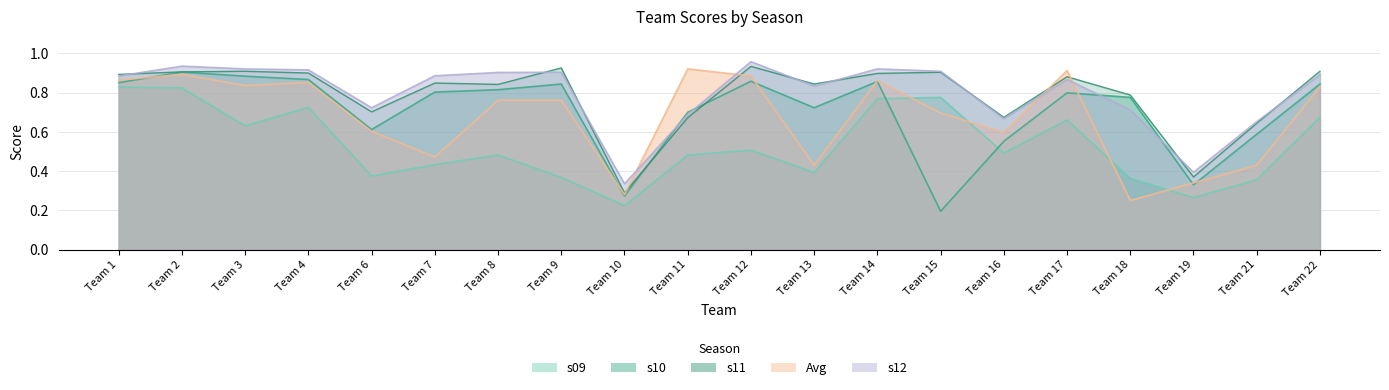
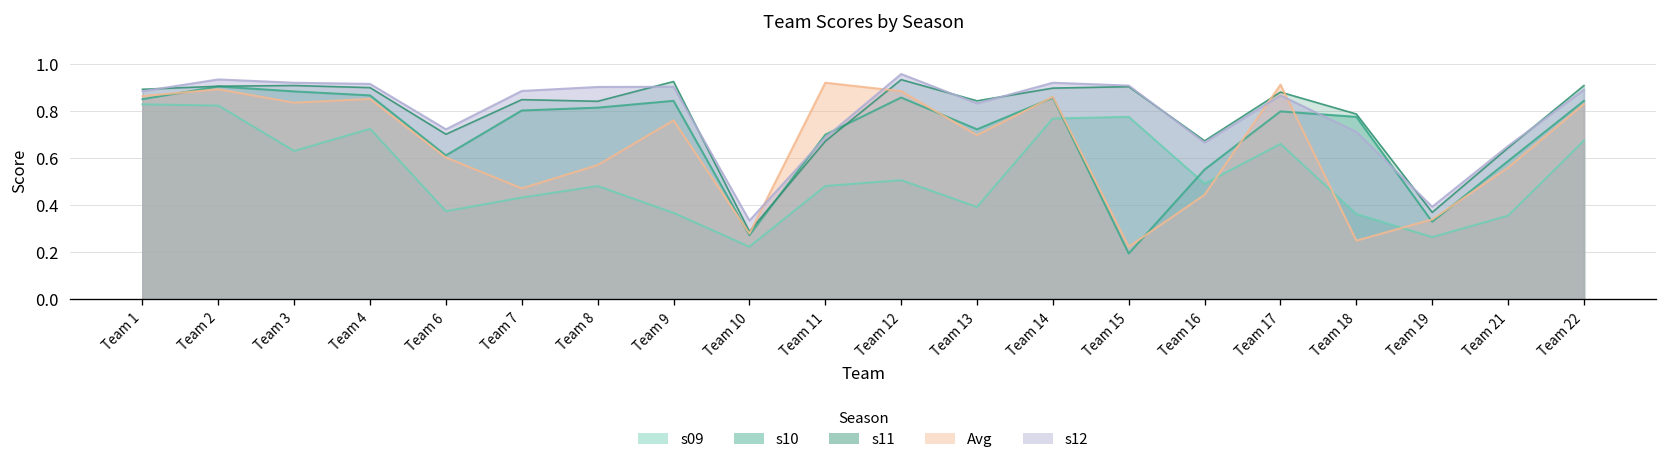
  {
    "Avg": {
      "Team 3": 0.84,
      "Team 4": 0.85,
      "Team 7": 0.47,
-     "Team 8": 0.76,
+     "Team 8": 0.57,
      "Team 9": 0.76,
      "Team 11": 0.92,
      "Team 12": 0.89,
-     "Team 13": 0.43,
-     "Team 15": 0.70,
-     "Team 16": 0.60,
+     "Team 13": 0.70,
+     "Team 15": 0.22,
+     "Team 16": 0.45,
      "Team 17": 0.91,
      "Team 18": 0.25,
-     "Team 21": 0.43,
+     "Team 21": 0.56,
      "Team 22": 0.83
    }
  }
